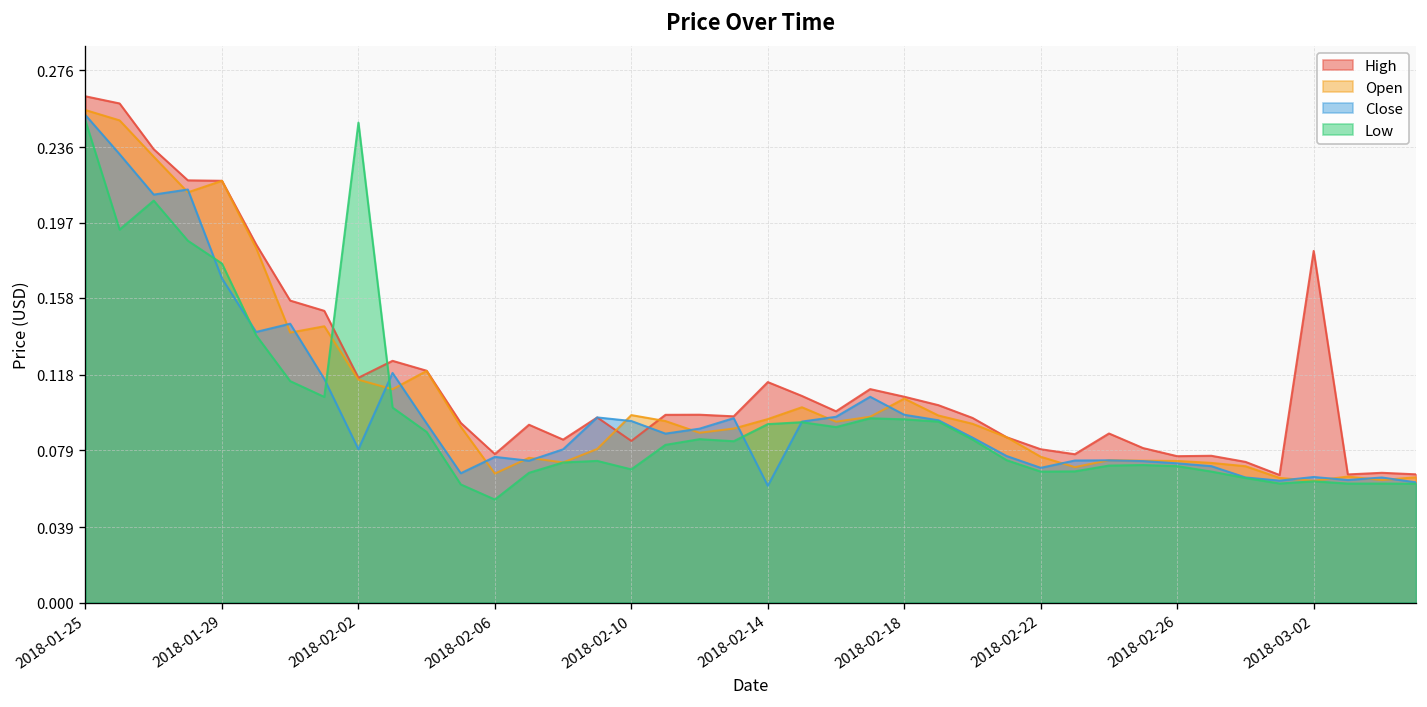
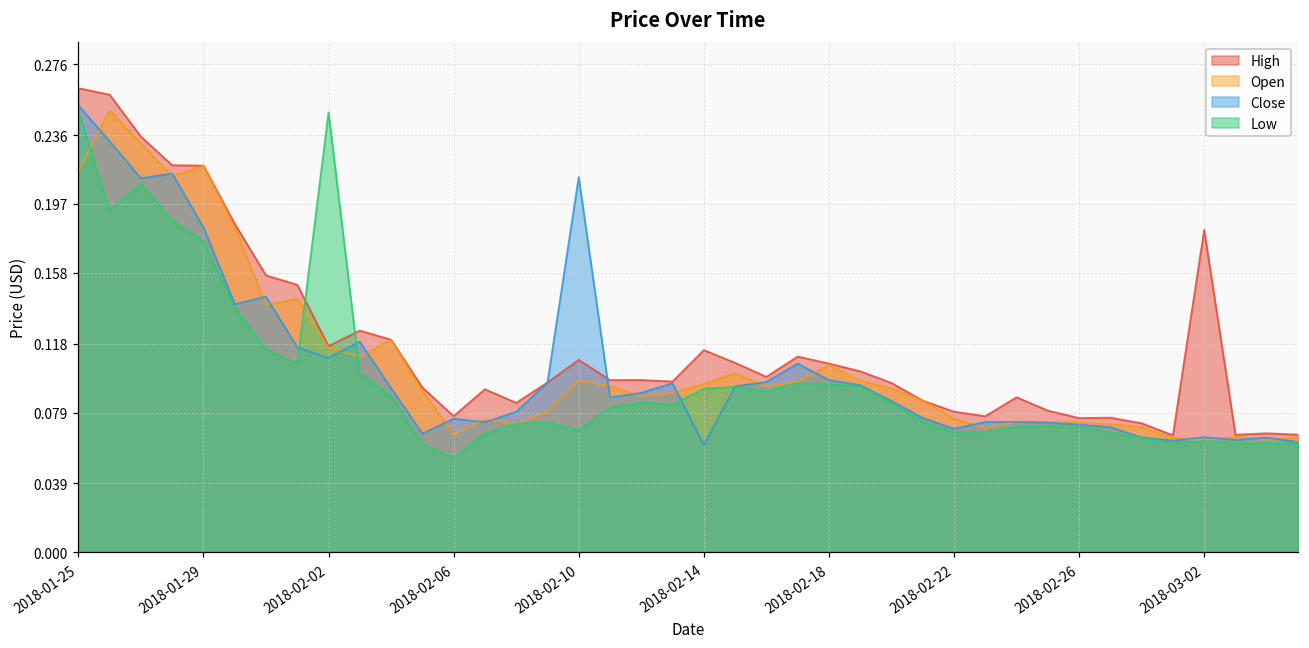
  {
    "High": {
      "2018-01-25": 0.263,
-     "2018-02-10": 0.084,
+     "2018-02-10": 0.109,
      "2018-02-14": 0.114,
      "2018-02-22": 0.079,
      "2018-02-26": 0.076,
      "2018-03-02": 0.182
    },
    "Open": {
-     "2018-01-25": 0.255,
+     "2018-01-25": 0.216,
      "2018-02-06": 0.067,
      "2018-02-10": 0.097,
      "2018-02-14": 0.095,
      "2018-02-22": 0.076
    },
    "Close": {
      "2018-01-25": 0.253,
-     "2018-01-29": 0.168,
-     "2018-02-02": 0.079,
-     "2018-02-10": 0.094,
+     "2018-01-29": 0.184,
+     "2018-02-02": 0.110,
+     "2018-02-10": 0.212,
      "2018-02-14": 0.061,
      "2018-02-18": 0.097,
      "2018-02-22": 0.070,
      "2018-03-02": 0.065
    },
    "Low": {
      "2018-01-25": 0.250,
      "2018-01-29": 0.176,
      "2018-02-02": 0.249,
      "2018-02-06": 0.053,
      "2018-02-10": 0.069,
      "2018-02-14": 0.093,
      "2018-02-18": 0.095,
      "2018-02-22": 0.068
    }
  }
